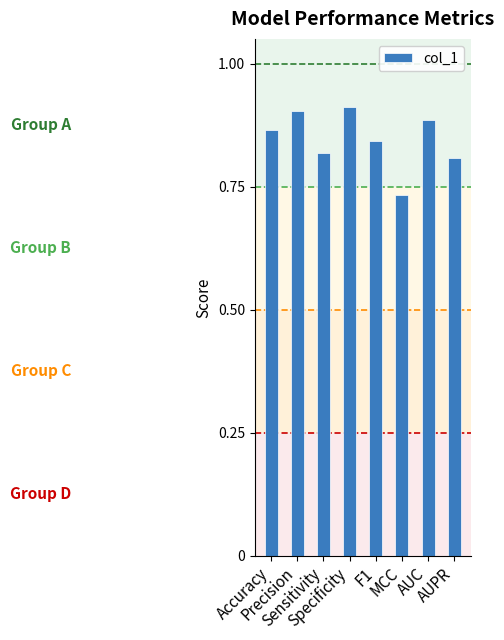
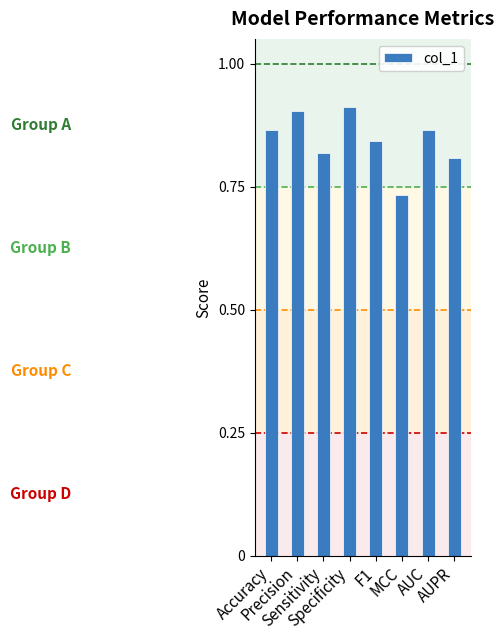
  {
    "Accuracy": 0.87,
    "Precision": 0.90,
    "Sensitivity": 0.82,
    "Specificity": 0.91,
    "F1": 0.84,
    "MCC": 0.73,
-   "AUC": 0.88,
+   "AUC": 0.87,
    "AUPR": 0.81
  }
